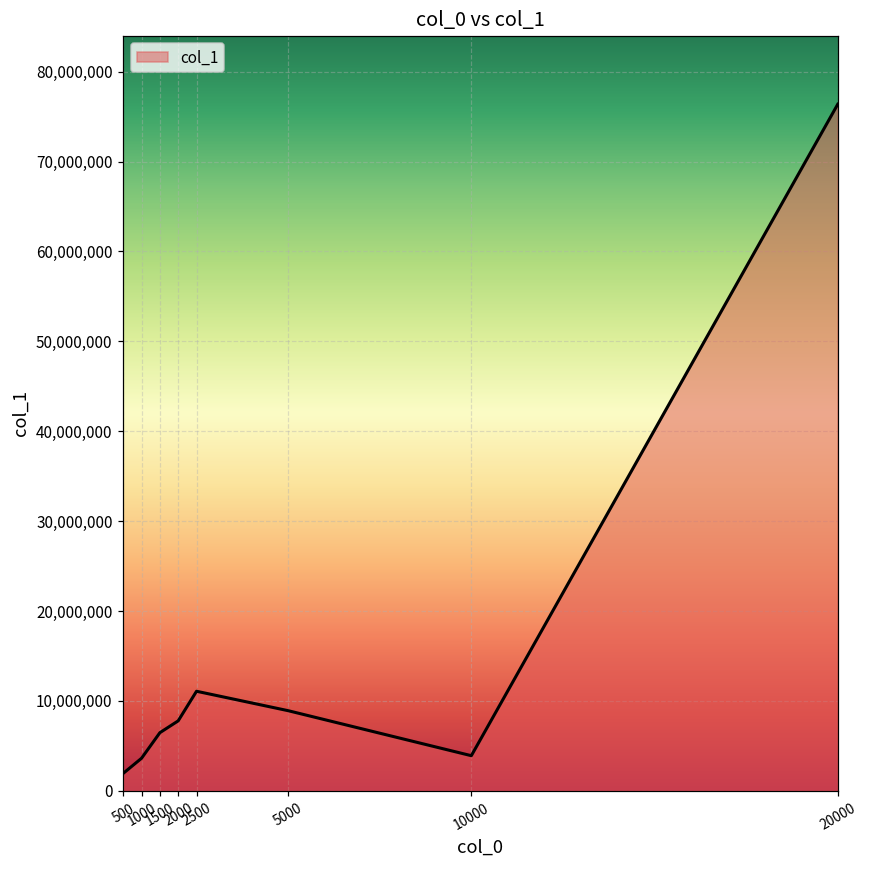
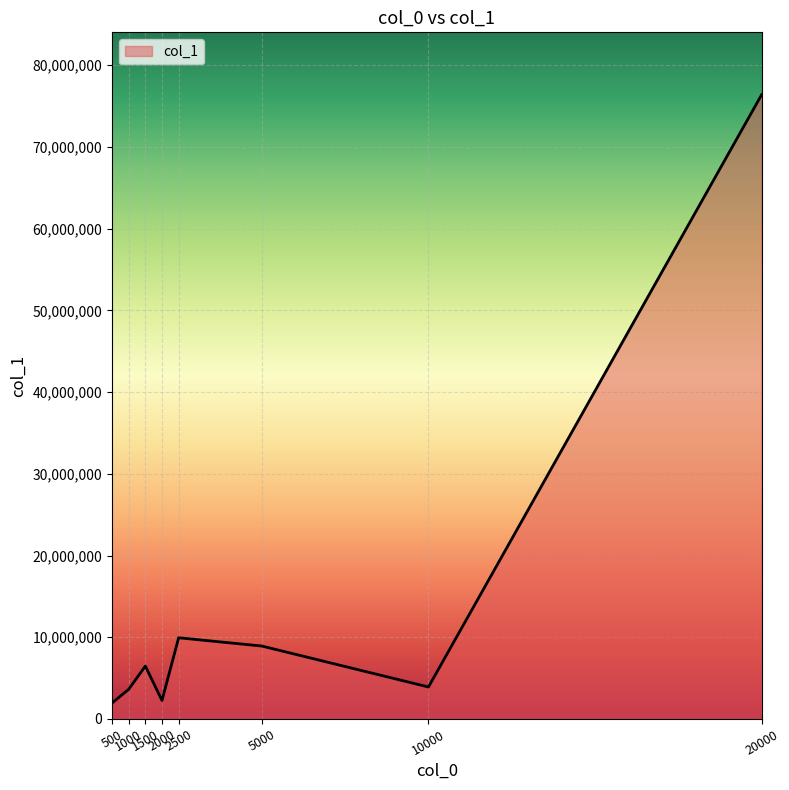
  {
    "500": "2,000,000",
    "1000": "4,000,000",
    "1500": "6,000,000",
-   "2000": "8,000,000",
-   "2500": "11,000,000",
+   "2000": "2,000,000",
+   "2500": "10,000,000",
    "5000": "9,000,000",
    "10000": "4,000,000",
    "20000": "76,000,000"
  }
